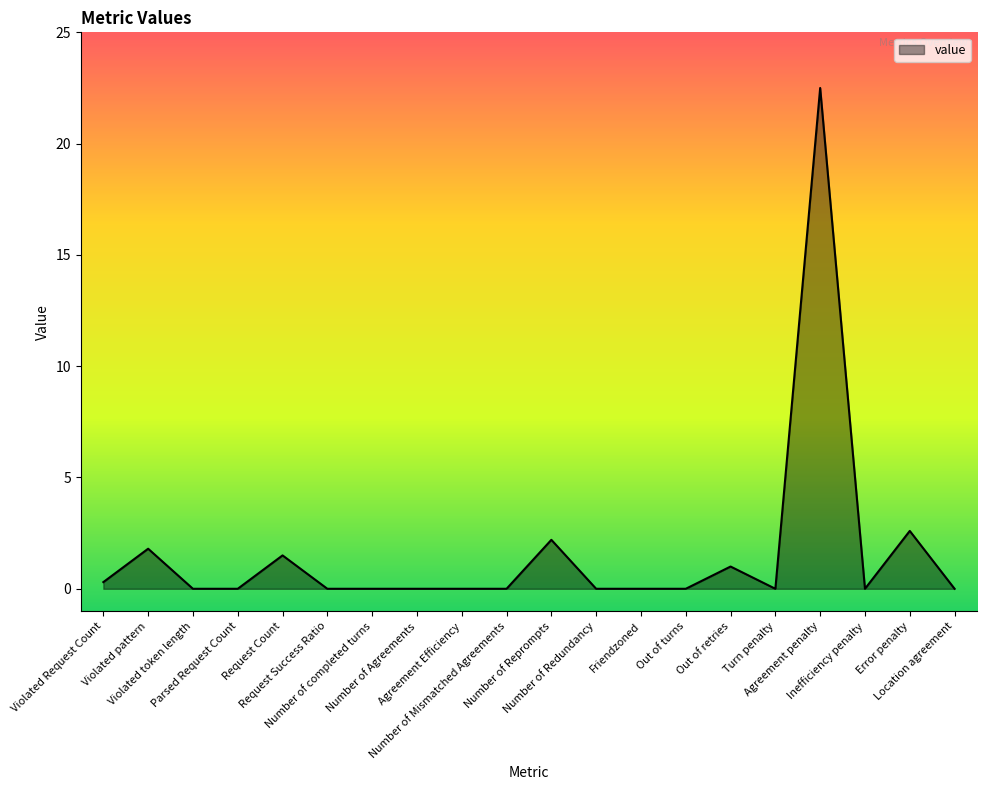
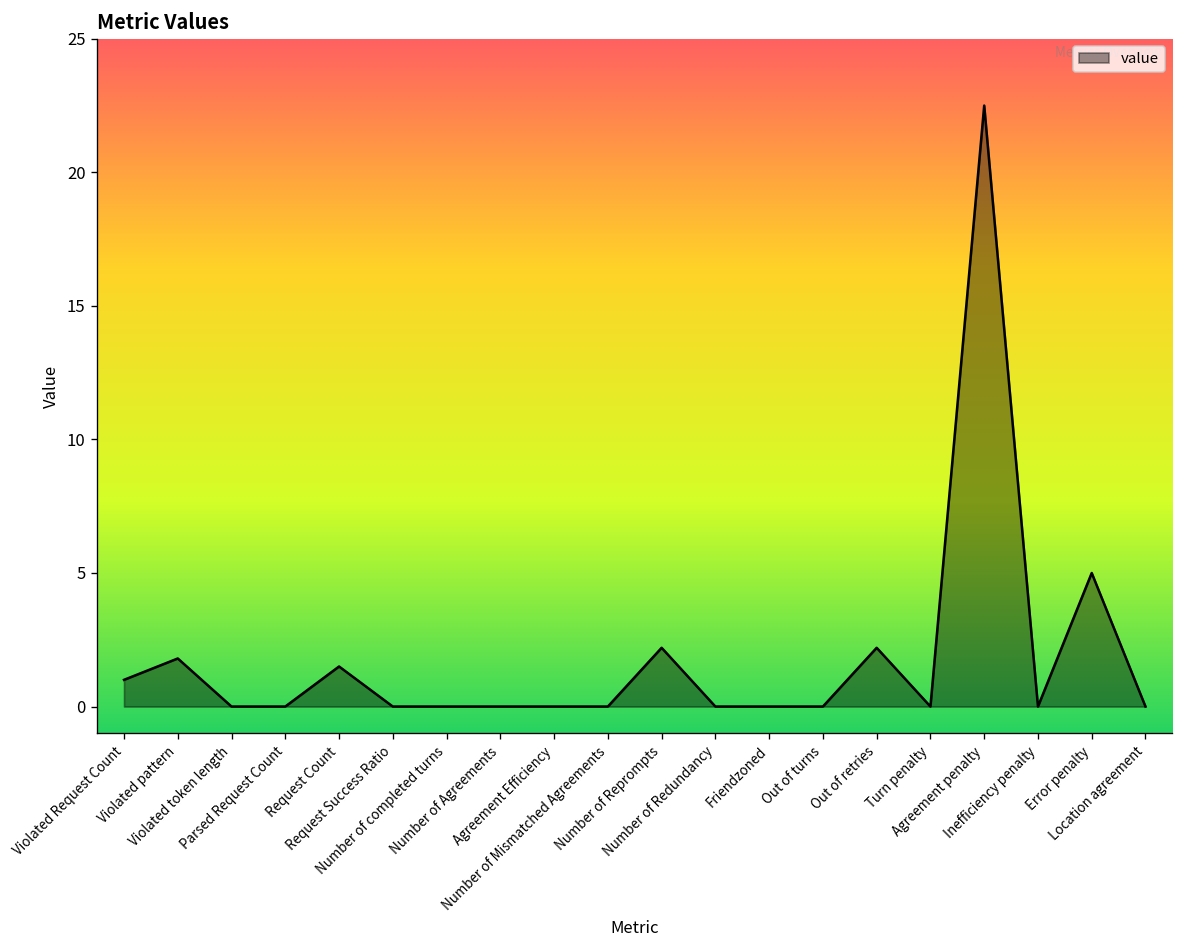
  {
-   "Violated Request Count": 0.3,
+   "Violated Request Count": 1.0,
    "Violated pattern": 1.8,
    "Violated token length": 0.0,
    "Parsed Request Count": 0.0,
    "Request Count": 1.5,
    "Request Success Ratio": 0.0,
    "Number of completed turns": 0.0,
    "Number of Agreements": 0.0,
    "Agreement Efficiency": 0.0,
    "Number of Mismatched Agreements": 0.0,
    "Number of Reprompts": 2.2,
    "Number of Redundancy": 0.0,
    "Friendzoned": 0.0,
    "Out of turns": 0.0,
-   "Out of retries": 1.0,
+   "Out of retries": 2.2,
    "Turn penalty": 0.0,
    "Agreement penalty": 22.5,
    "Inefficiency penalty": 0.0,
-   "Error penalty": 2.6,
+   "Error penalty": 5.0,
    "Location agreement": 0.0
  }
